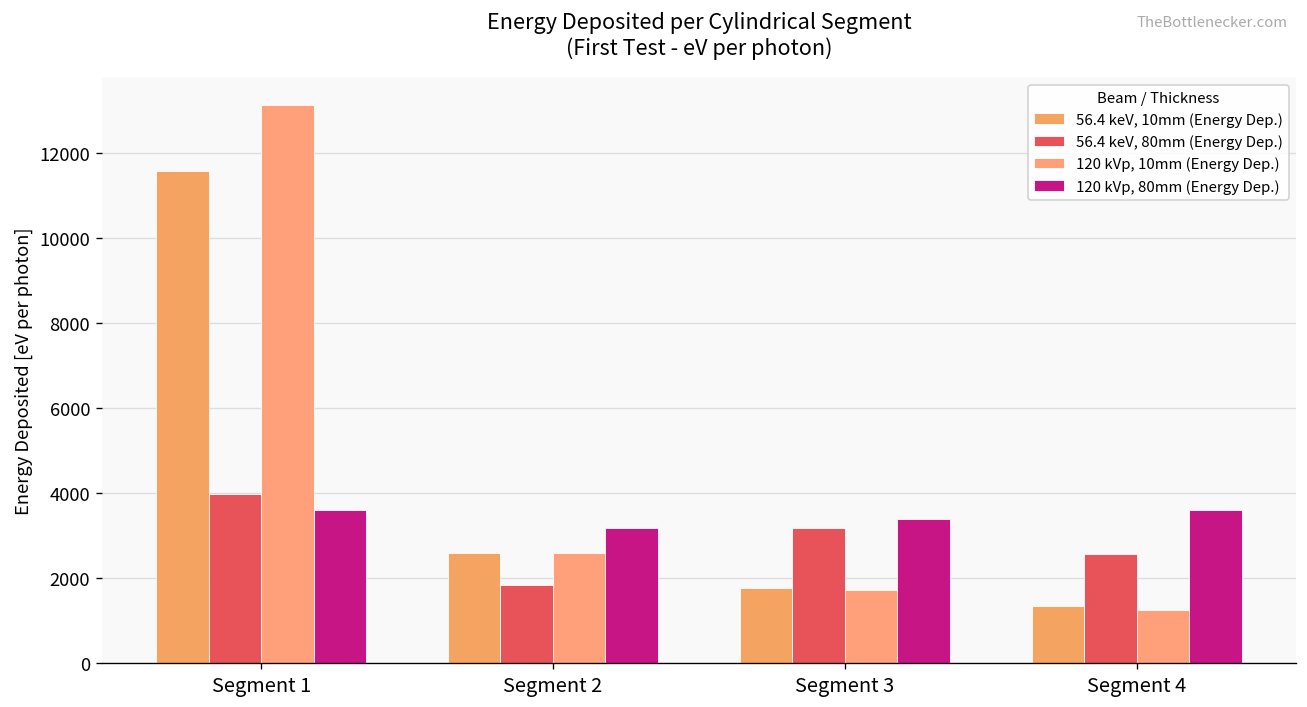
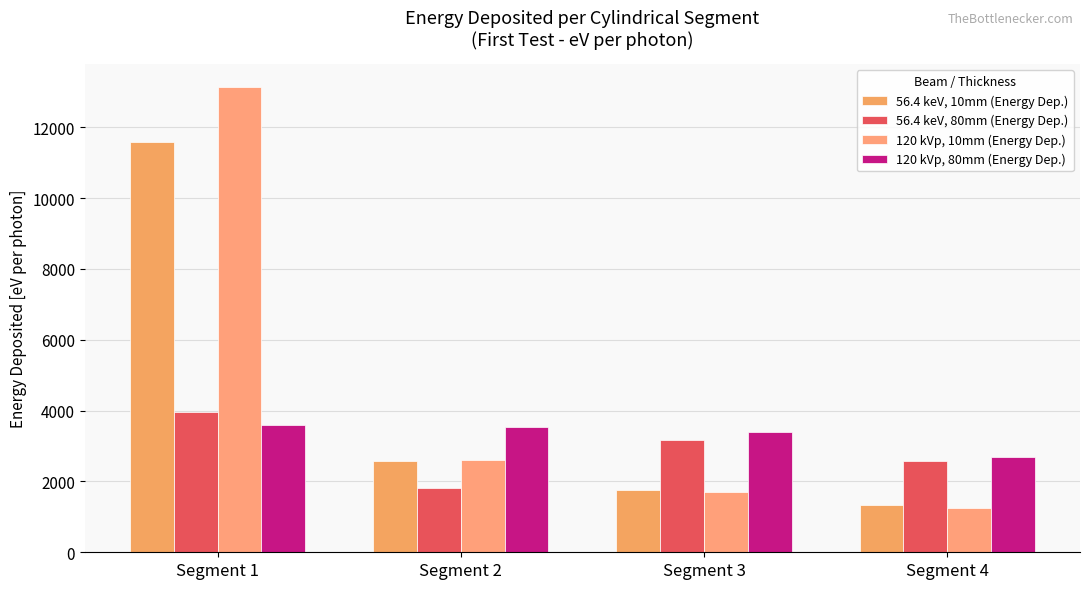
  {
    "56.4 keV, 80mm (Energy Dep.)": {
      "Segment 1": 4000,
      "Segment 2": 1800,
      "Segment 3": 3200,
      "Segment 4": 2600
    },
    "120 kVp, 80mm (Energy Dep.)": {
      "Segment 1": 3600,
-     "Segment 2": 3200,
+     "Segment 2": 3500,
      "Segment 3": 3400,
-     "Segment 4": 3600
+     "Segment 4": 2700
    }
  }
